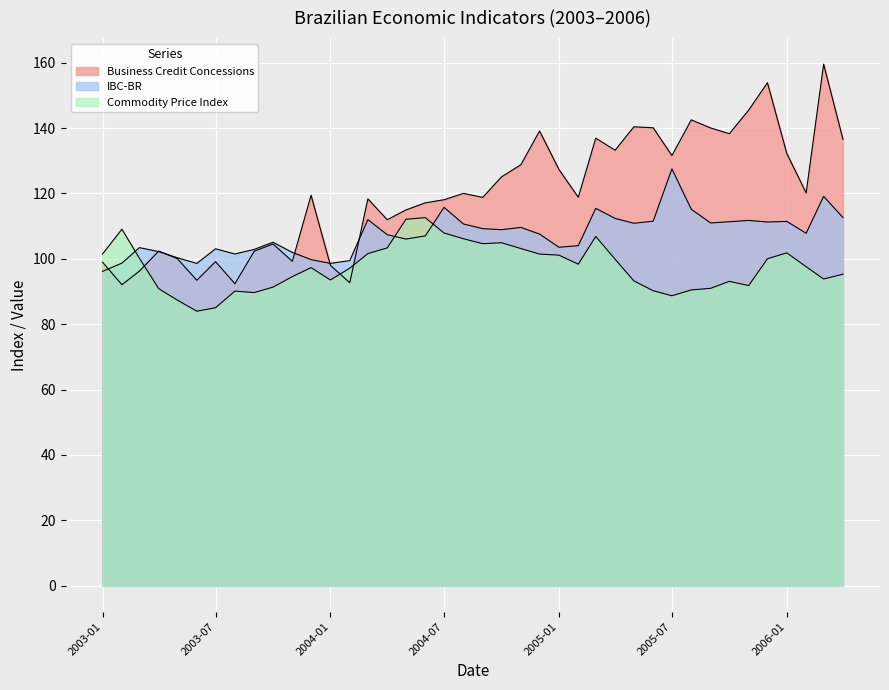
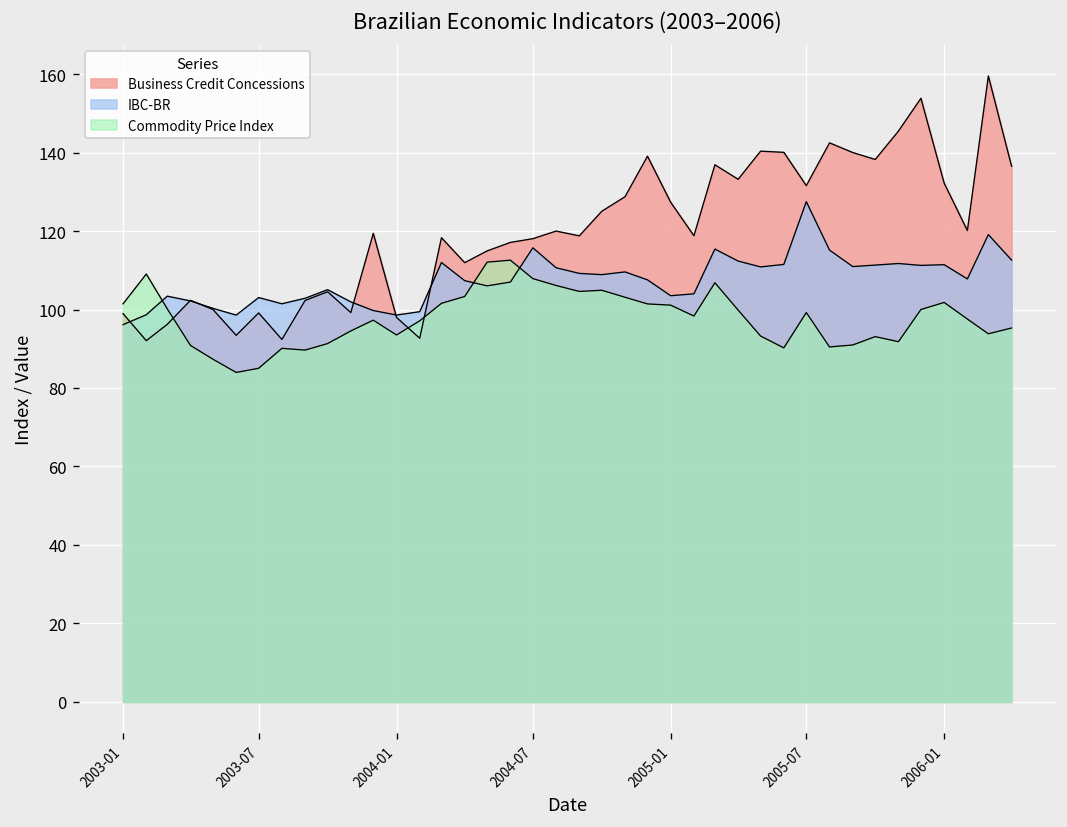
  {
    "Business Credit Concessions": {
      "2003-01": 99,
      "2003-07": 99,
      "2004-07": 118,
      "2005-01": 127,
      "2005-07": 132,
      "2006-01": 132
    },
    "IBC-BR": {
      "2003-01": 96,
      "2003-07": 103,
      "2004-07": 116,
      "2005-01": 104,
      "2005-07": 128,
      "2006-01": 111
    },
    "Commodity Price Index": {
      "2003-01": 101,
      "2003-07": 85,
      "2004-01": 94,
      "2004-07": 108,
      "2005-01": 101,
-     "2005-07": 89,
+     "2005-07": 99,
      "2006-01": 102
    }
  }
